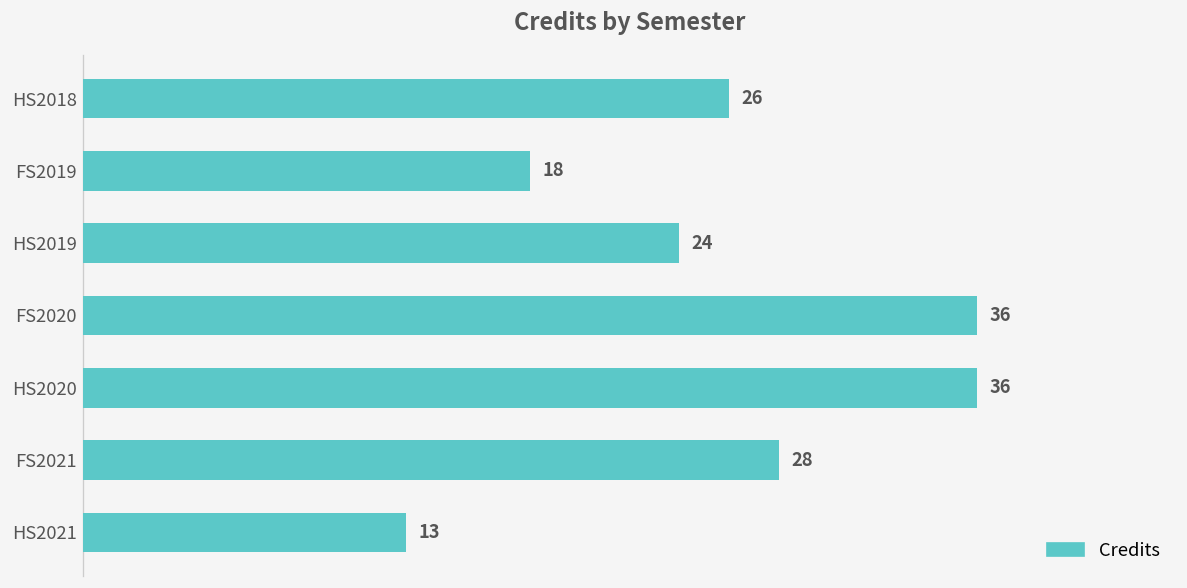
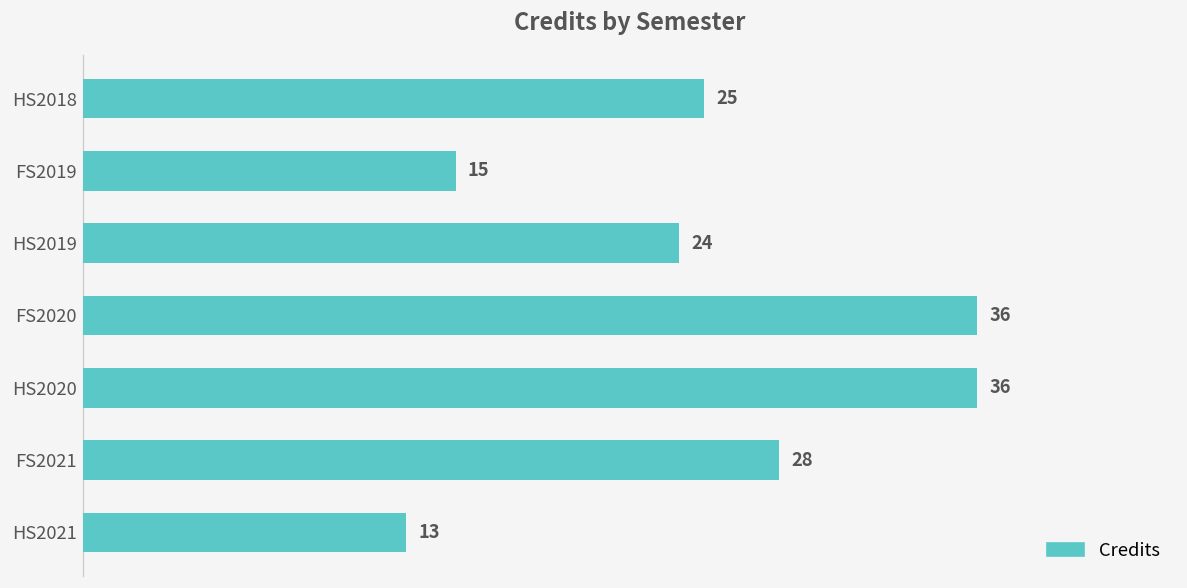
  {
-   "HS2018": 26,
-   "FS2019": 18,
+   "HS2018": 25,
+   "FS2019": 15,
    "HS2019": 24,
    "FS2020": 36,
    "HS2020": 36,
    "FS2021": 28,
    "HS2021": 13
  }
